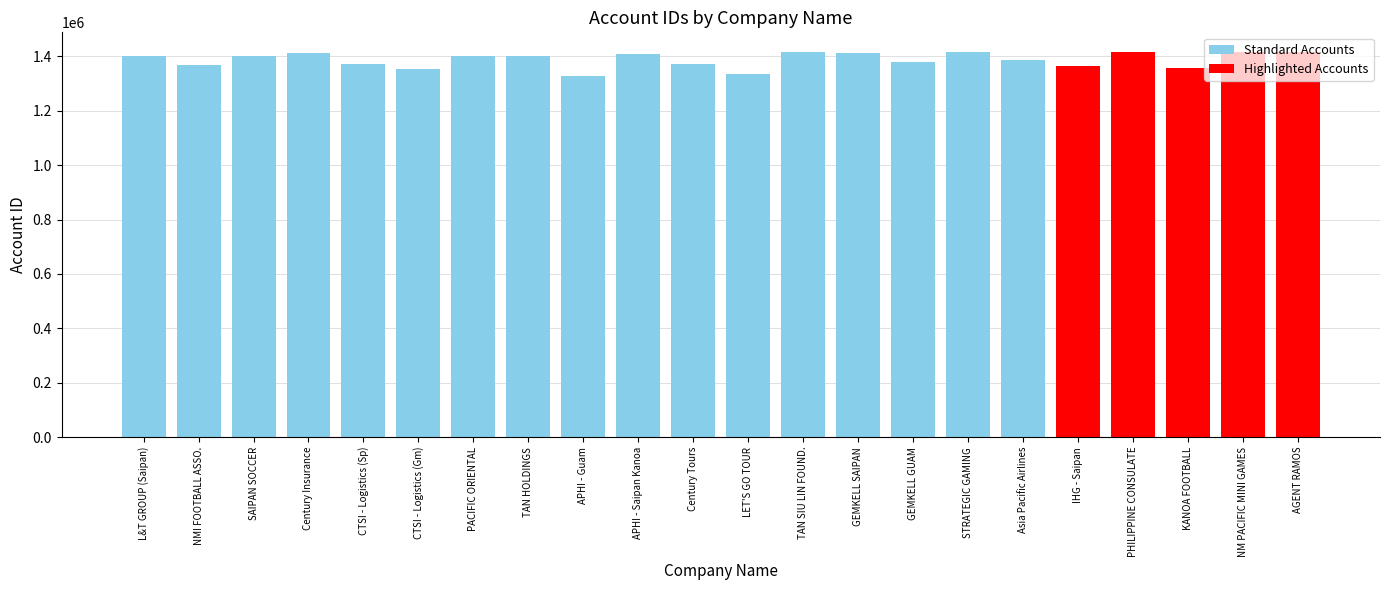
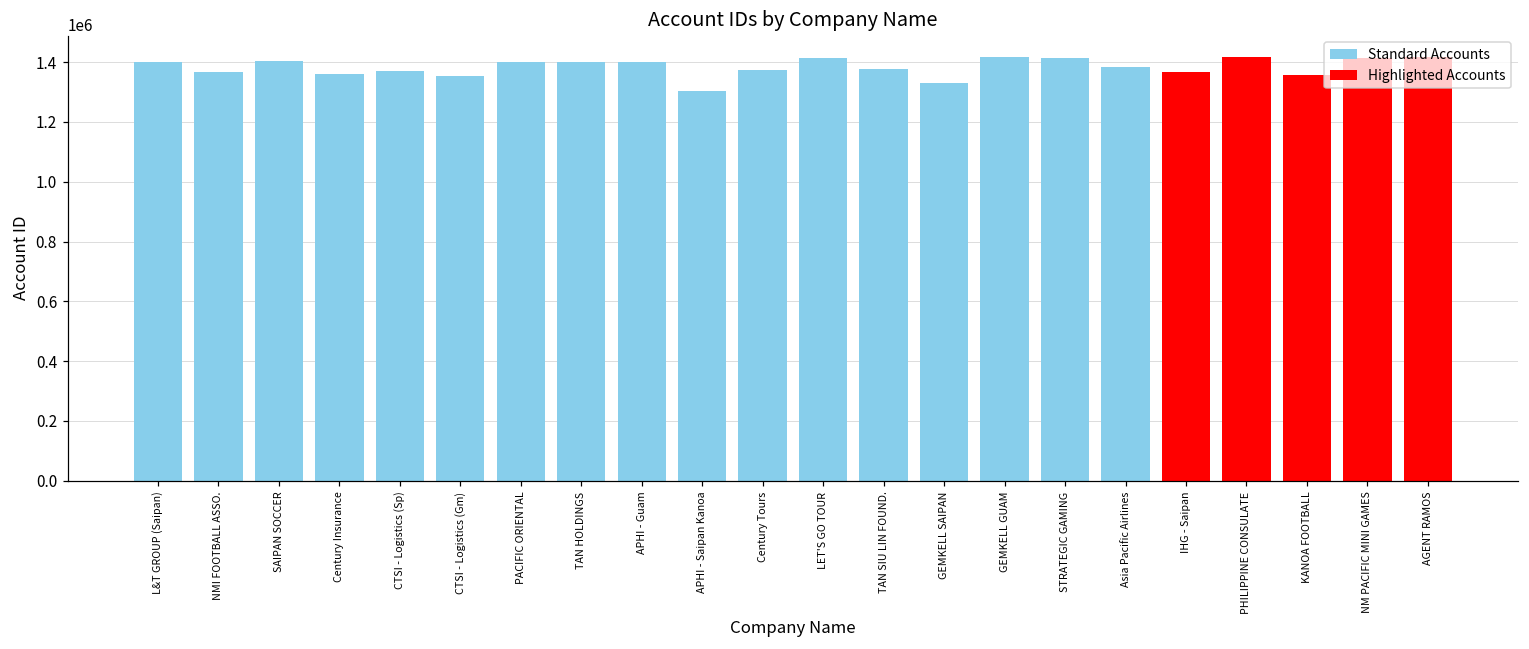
  {
    "L&T GROUP (Saipan)": 1400000,
    "NMI FOOTBALL ASSO.": 1370000,
    "SAIPAN SOCCER": 1400000,
-   "Century Insurance": 1410000,
+   "Century Insurance": 1360000,
    "CTSI - Logistics (Sp)": 1370000,
    "CTSI - Logistics (Gm)": 1350000,
    "PACIFIC ORIENTAL": 1400000,
    "TAN HOLDINGS": 1400000,
-   "APHI - Guam": 1330000,
-   "APHI - Saipan Kanoa": 1410000,
+   "APHI - Guam": 1400000,
+   "APHI - Saipan Kanoa": 1300000,
    "Century Tours": 1370000,
-   "LET'S GO TOUR": 1340000,
-   "TAN SIU LIN FOUND.": 1420000,
-   "GEMKELL SAIPAN": 1410000,
-   "GEMKELL GUAM": 1380000,
+   "LET'S GO TOUR": 1410000,
+   "TAN SIU LIN FOUND.": 1380000,
+   "GEMKELL SAIPAN": 1330000,
+   "GEMKELL GUAM": 1420000,
    "STRATEGIC GAMING": 1420000,
    "Asia Pacific Airlines": 1390000,
    "IHG - Saipan": 1370000,
    "PHILIPPINE CONSULATE": 1420000,
    "KANOA FOOTBALL": 1360000
  }
